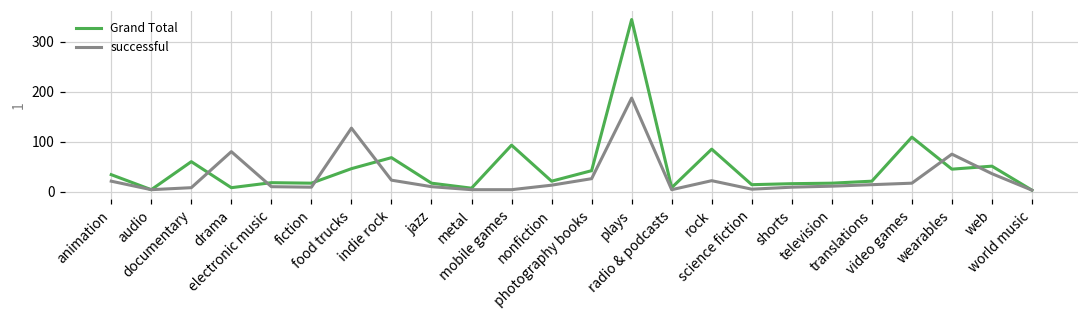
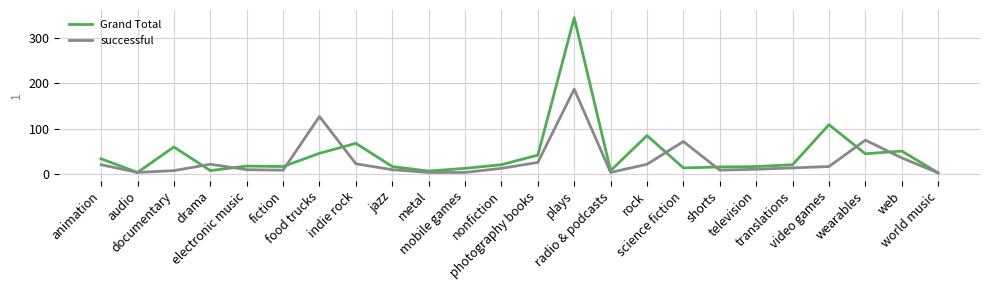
  {
    "Grand Total": {
      "animation": 30,
      "documentary": 60,
      "drama": 10,
      "electronic music": 20,
      "fiction": 20,
      "food trucks": 50,
      "indie rock": 70,
      "jazz": 20,
-     "mobile games": 90,
+     "mobile games": 10,
      "nonfiction": 20,
      "photography books": 40,
      "plays": 340,
      "rock": 90,
      "science fiction": 10,
      "shorts": 20,
      "television": 20,
      "translations": 20,
      "video games": 110,
      "wearables": 50,
      "web": 50
    },
    "successful": {
      "animation": 20,
      "documentary": 10,
-     "drama": 80,
+     "drama": 20,
      "electronic music": 10,
      "fiction": 10,
      "food trucks": 130,
      "indie rock": 20,
      "jazz": 10,
      "mobile games": 0,
      "nonfiction": 10,
      "photography books": 30,
      "plays": 190,
      "rock": 20,
-     "science fiction": 10,
+     "science fiction": 70,
      "shorts": 10,
      "television": 10,
      "translations": 10,
      "video games": 20,
      "wearables": 80,
      "web": 40
    }
  }
